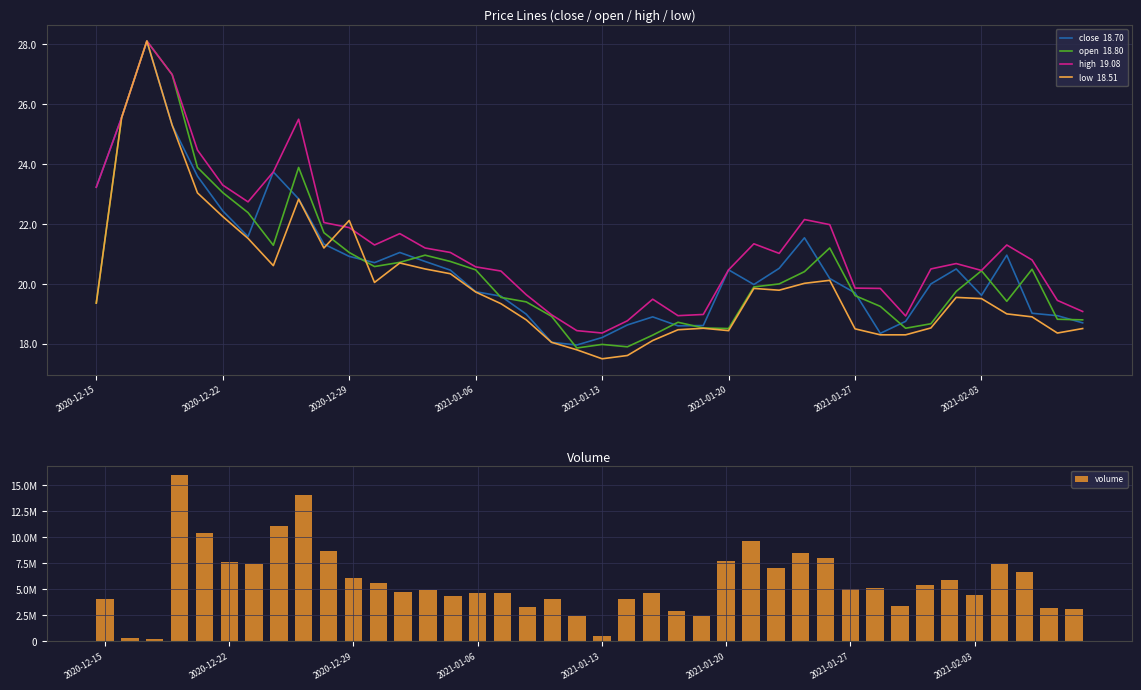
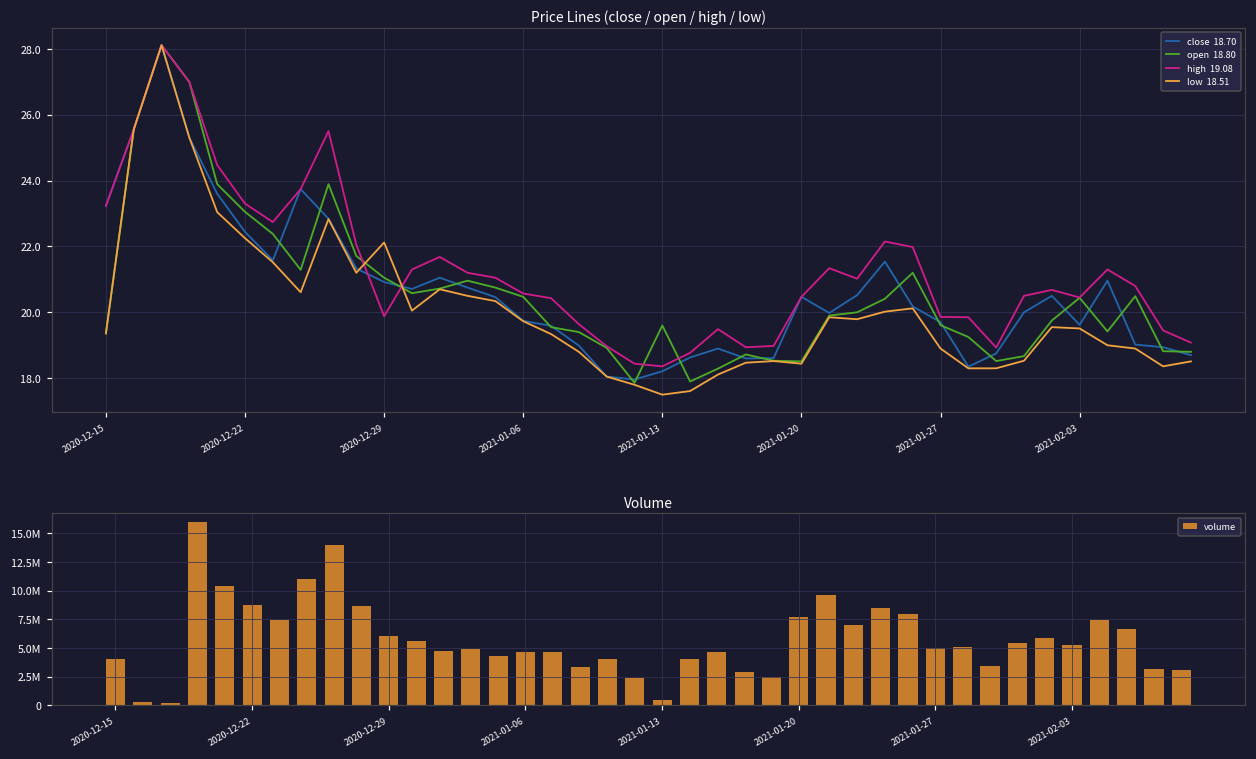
  {
    "Price Lines (close / open / high / low)": {
      "close 18.70": {
        "2020-12-22": 22.4,
        "2020-12-29": 20.9,
        "2021-01-13": 18.2,
        "2021-01-27": 19.7,
        "2021-02-03": 19.6
      },
      "open 18.80": {
        "2020-12-22": 23.1,
        "2020-12-29": 21.1,
        "2021-01-06": 20.5,
-       "2021-01-13": 18.0,
+       "2021-01-13": 19.6,
        "2021-01-27": 19.6
      },
      "high 19.08": {
        "2020-12-22": 23.3,
-       "2020-12-29": 21.9,
+       "2020-12-29": 19.9,
        "2021-01-06": 20.6,
        "2021-01-13": 18.4,
        "2021-01-27": 19.9
      },
      "low 18.51": {
        "2020-12-22": 22.3,
        "2020-12-29": 22.1,
        "2021-01-13": 17.5,
-       "2021-01-27": 18.5,
+       "2021-01-27": 18.9,
        "2021-02-03": 19.5
      }
    },
    "Volume": {
      "2020-12-15": 4000000,
-     "2020-12-22": 7600000,
+     "2020-12-22": 8800000,
      "2020-12-29": 6100000,
      "2021-01-06": 4700000,
      "2021-01-13": 500000,
      "2021-01-20": 7700000,
      "2021-01-27": 5000000,
-     "2021-02-03": 4400000
+     "2021-02-03": 5300000
    }
  }
